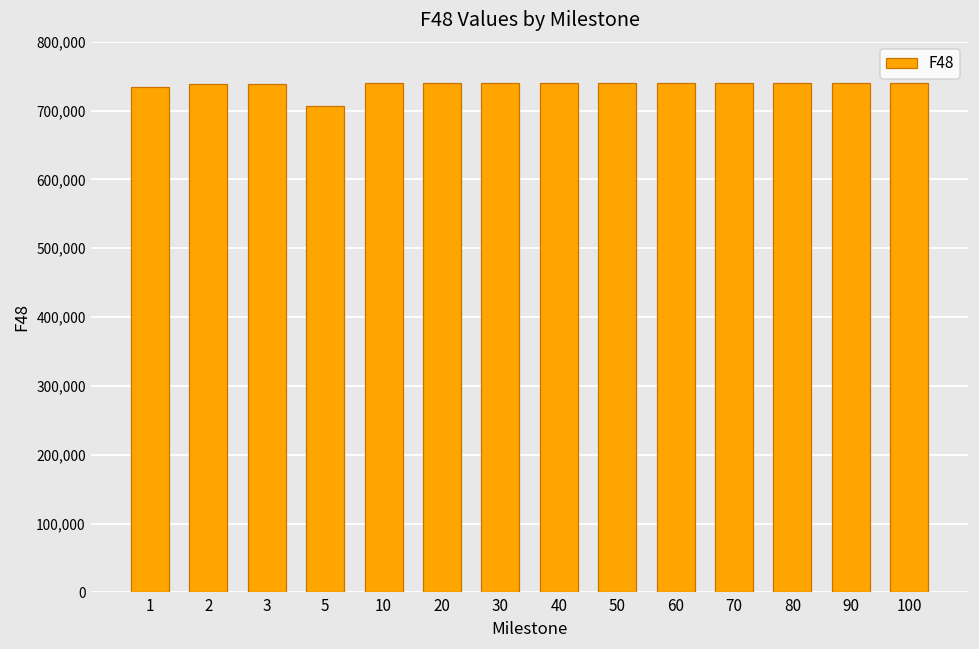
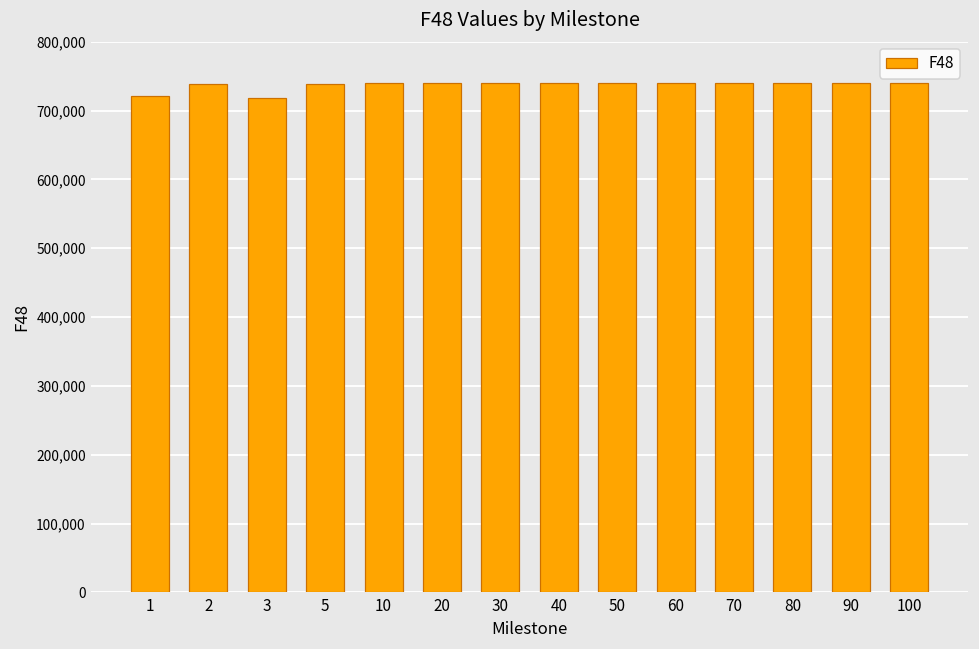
  {
-   "1": "730,000",
+   "1": "720,000",
    "2": "740,000",
-   "3": "740,000",
-   "5": "710,000",
+   "3": "720,000",
+   "5": "740,000",
    "10": "740,000",
    "20": "740,000",
    "30": "740,000",
    "40": "740,000",
    "50": "740,000",
    "60": "740,000",
    "70": "740,000",
    "80": "740,000",
    "90": "740,000",
    "100": "740,000"
  }
